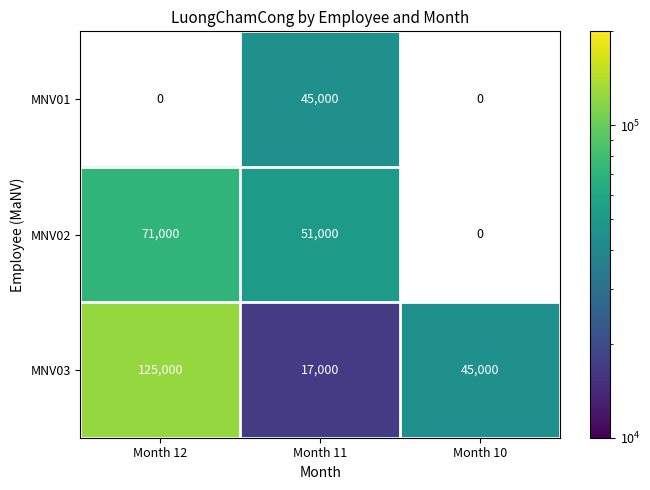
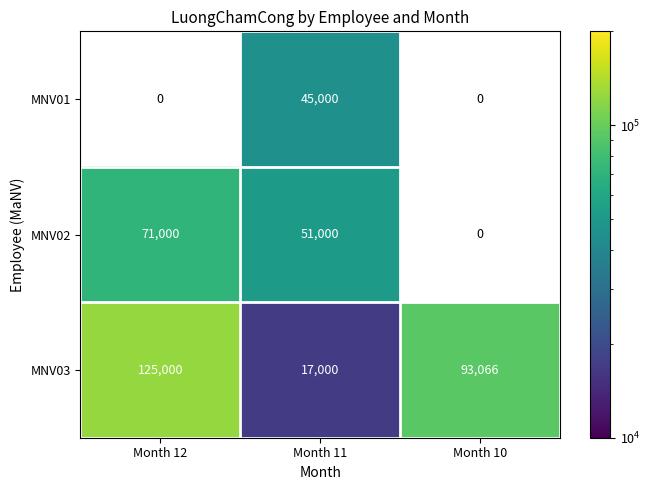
  {
    "MNV01": {
      "Month 11": "45,000"
    },
    "MNV02": {
      "Month 12": "71,000",
      "Month 11": "51,000"
    },
    "MNV03": {
      "Month 12": "125,000",
      "Month 11": "17,000",
-     "Month 10": "45,000"
+     "Month 10": "93,066"
    }
  }
